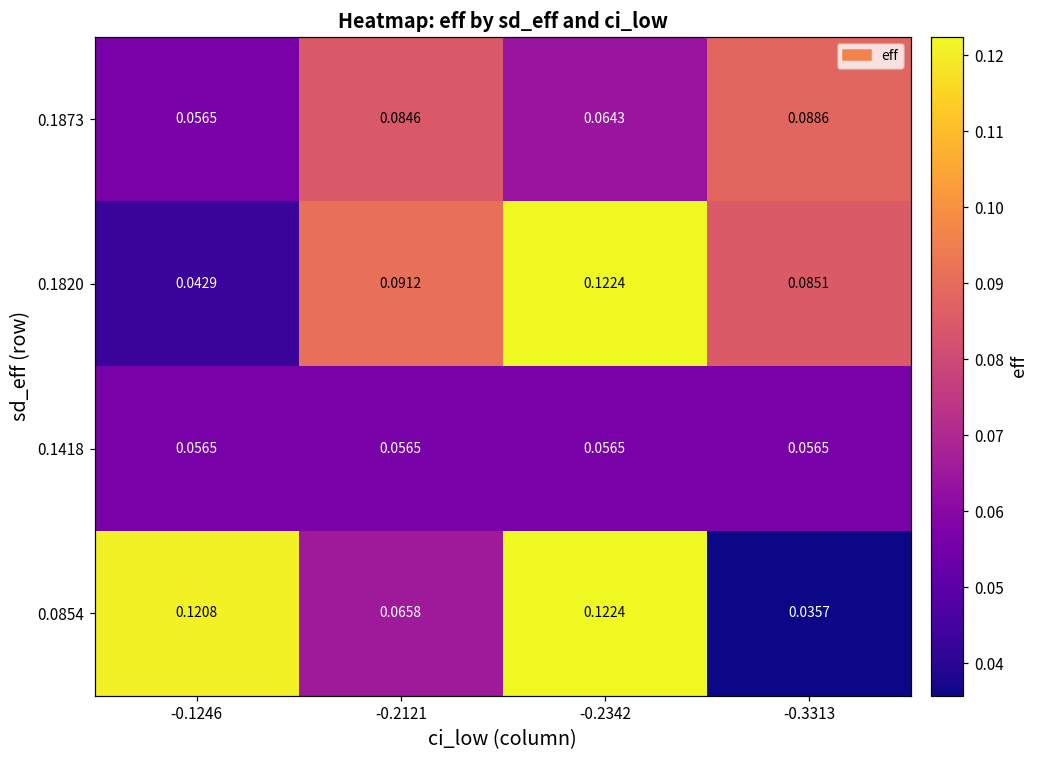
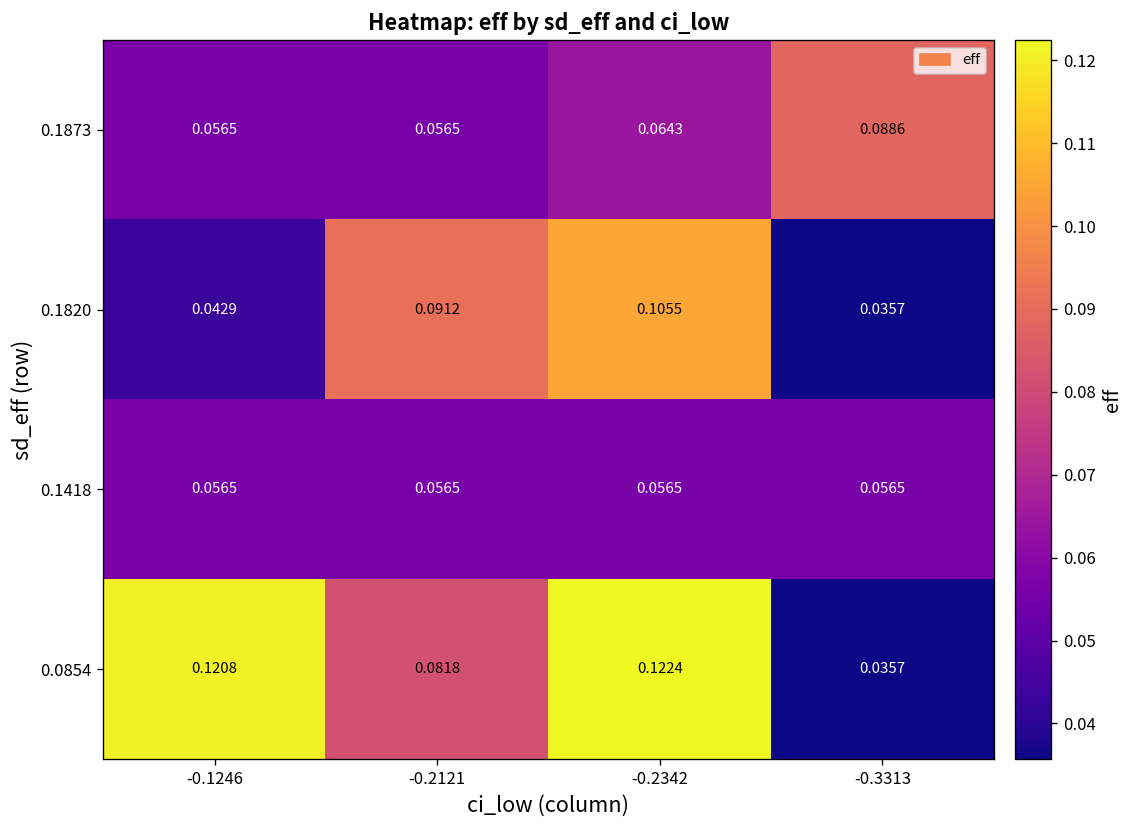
  {
    "0.1873": {
      "-0.1246": 0.0565,
-     "-0.2121": 0.0846,
+     "-0.2121": 0.0565,
      "-0.2342": 0.0643,
      "-0.3313": 0.0886
    },
    "0.1820": {
      "-0.1246": 0.0429,
      "-0.2121": 0.0912,
-     "-0.2342": 0.1224,
-     "-0.3313": 0.0851
+     "-0.2342": 0.1055,
+     "-0.3313": 0.0357
    },
    "0.1418": {
      "-0.1246": 0.0565,
      "-0.2121": 0.0565,
      "-0.2342": 0.0565,
      "-0.3313": 0.0565
    },
    "0.0854": {
      "-0.1246": 0.1208,
-     "-0.2121": 0.0658,
+     "-0.2121": 0.0818,
      "-0.2342": 0.1224,
      "-0.3313": 0.0357
    }
  }
